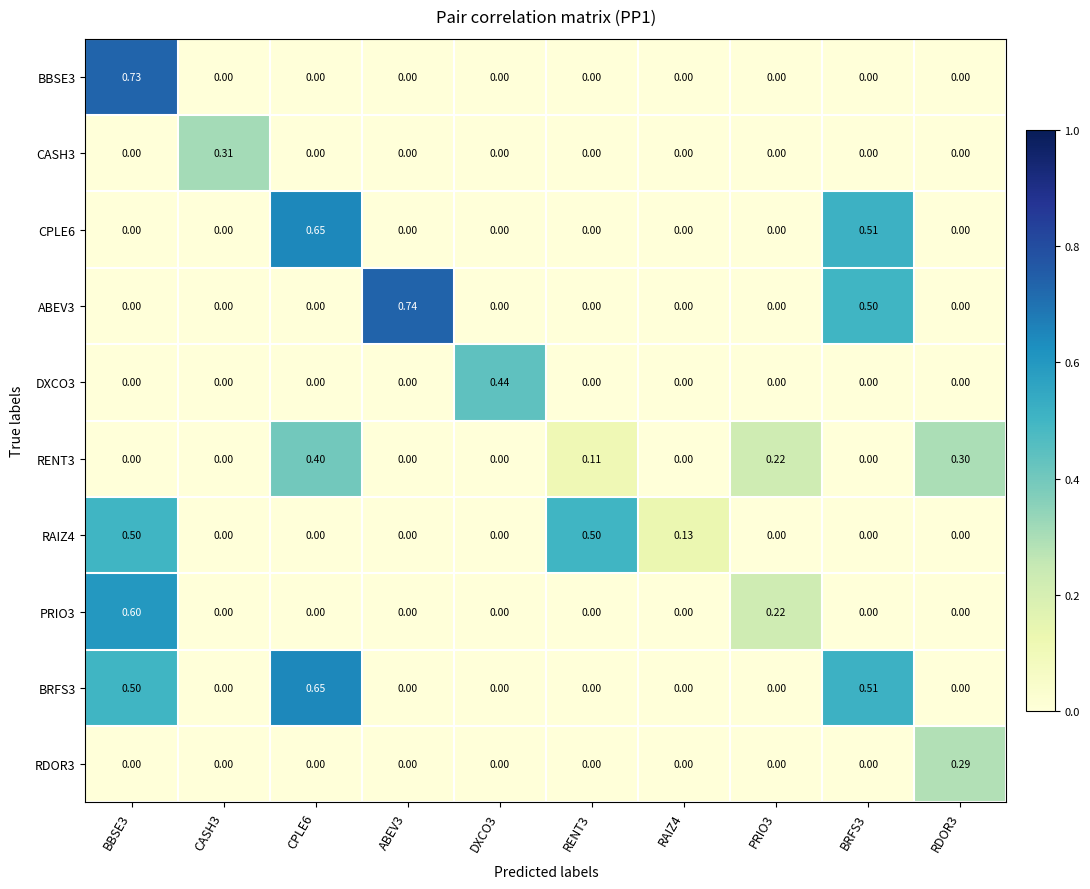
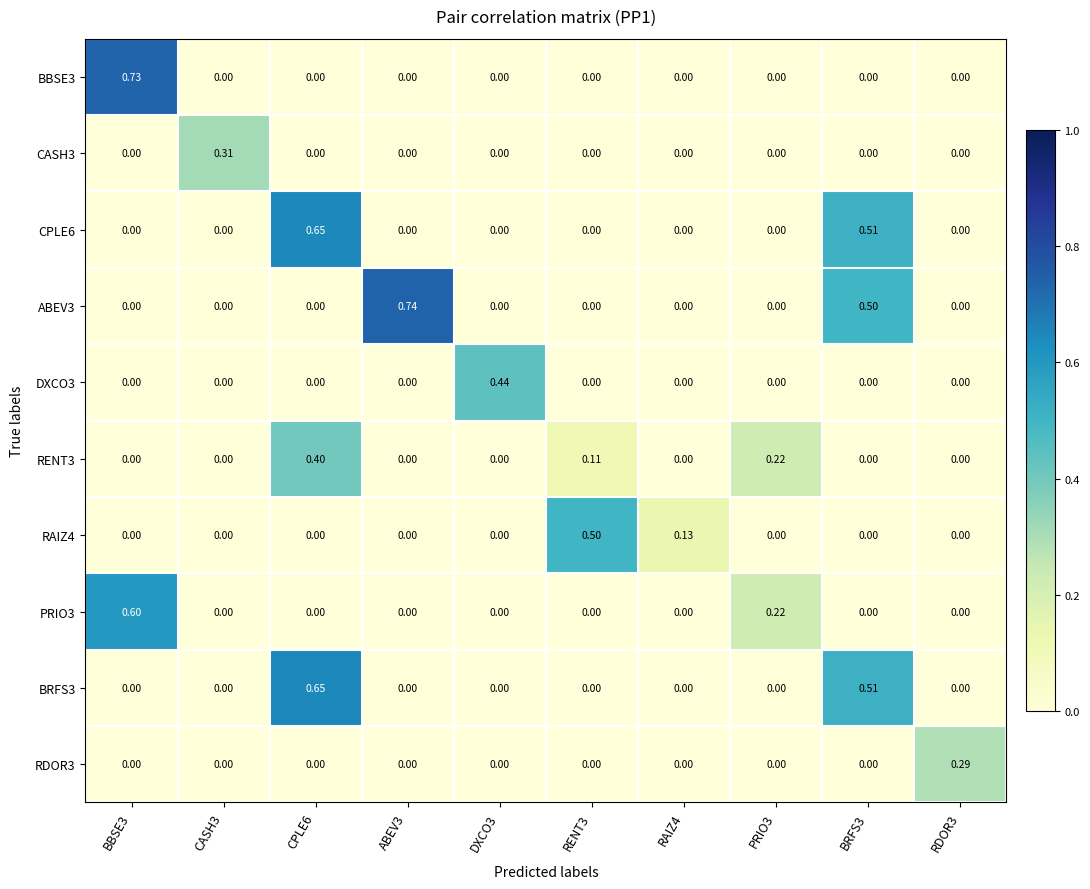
  {
    "BBSE3": {
      "BBSE3": 0.73,
      "CASH3": 0.00,
      "CPLE6": 0.00,
      "ABEV3": 0.00,
      "DXCO3": 0.00,
      "RENT3": 0.00,
      "RAIZ4": 0.00,
      "PRIO3": 0.00,
      "BRFS3": 0.00,
      "RDOR3": 0.00
    },
    "CASH3": {
      "BBSE3": 0.00,
      "CASH3": 0.31,
      "CPLE6": 0.00,
      "ABEV3": 0.00,
      "DXCO3": 0.00,
      "RENT3": 0.00,
      "RAIZ4": 0.00,
      "PRIO3": 0.00,
      "BRFS3": 0.00,
      "RDOR3": 0.00
    },
    "CPLE6": {
      "BBSE3": 0.00,
      "CASH3": 0.00,
      "CPLE6": 0.65,
      "ABEV3": 0.00,
      "DXCO3": 0.00,
      "RENT3": 0.00,
      "RAIZ4": 0.00,
      "PRIO3": 0.00,
      "BRFS3": 0.51,
      "RDOR3": 0.00
    },
    "ABEV3": {
      "BBSE3": 0.00,
      "CASH3": 0.00,
      "CPLE6": 0.00,
      "ABEV3": 0.74,
      "DXCO3": 0.00,
      "RENT3": 0.00,
      "RAIZ4": 0.00,
      "PRIO3": 0.00,
      "BRFS3": 0.50,
      "RDOR3": 0.00
    },
    "DXCO3": {
      "BBSE3": 0.00,
      "CASH3": 0.00,
      "CPLE6": 0.00,
      "ABEV3": 0.00,
      "DXCO3": 0.44,
      "RENT3": 0.00,
      "RAIZ4": 0.00,
      "PRIO3": 0.00,
      "BRFS3": 0.00,
      "RDOR3": 0.00
    },
    "RENT3": {
      "BBSE3": 0.00,
      "CASH3": 0.00,
      "CPLE6": 0.40,
      "ABEV3": 0.00,
      "DXCO3": 0.00,
      "RENT3": 0.11,
      "RAIZ4": 0.00,
      "PRIO3": 0.22,
      "BRFS3": 0.00,
-     "RDOR3": 0.30
+     "RDOR3": 0.00
    },
    "RAIZ4": {
-     "BBSE3": 0.50,
+     "BBSE3": 0.00,
      "CASH3": 0.00,
      "CPLE6": 0.00,
      "ABEV3": 0.00,
      "DXCO3": 0.00,
      "RENT3": 0.50,
      "RAIZ4": 0.13,
      "PRIO3": 0.00,
      "BRFS3": 0.00,
      "RDOR3": 0.00
    },
    "PRIO3": {
      "BBSE3": 0.60,
      "CASH3": 0.00,
      "CPLE6": 0.00,
      "ABEV3": 0.00,
      "DXCO3": 0.00,
      "RENT3": 0.00,
      "RAIZ4": 0.00,
      "PRIO3": 0.22,
      "BRFS3": 0.00,
      "RDOR3": 0.00
    },
    "BRFS3": {
-     "BBSE3": 0.50,
+     "BBSE3": 0.00,
      "CASH3": 0.00,
      "CPLE6": 0.65,
      "ABEV3": 0.00,
      "DXCO3": 0.00,
      "RENT3": 0.00,
      "RAIZ4": 0.00,
      "PRIO3": 0.00,
      "BRFS3": 0.51,
      "RDOR3": 0.00
    },
    "RDOR3": {
      "BBSE3": 0.00,
      "CASH3": 0.00,
      "CPLE6": 0.00,
      "ABEV3": 0.00,
      "DXCO3": 0.00,
      "RENT3": 0.00,
      "RAIZ4": 0.00,
      "PRIO3": 0.00,
      "BRFS3": 0.00,
      "RDOR3": 0.29
    }
  }
